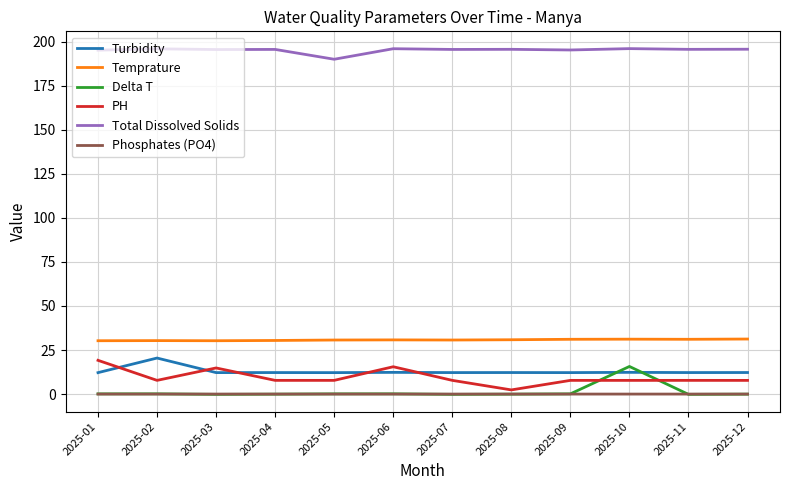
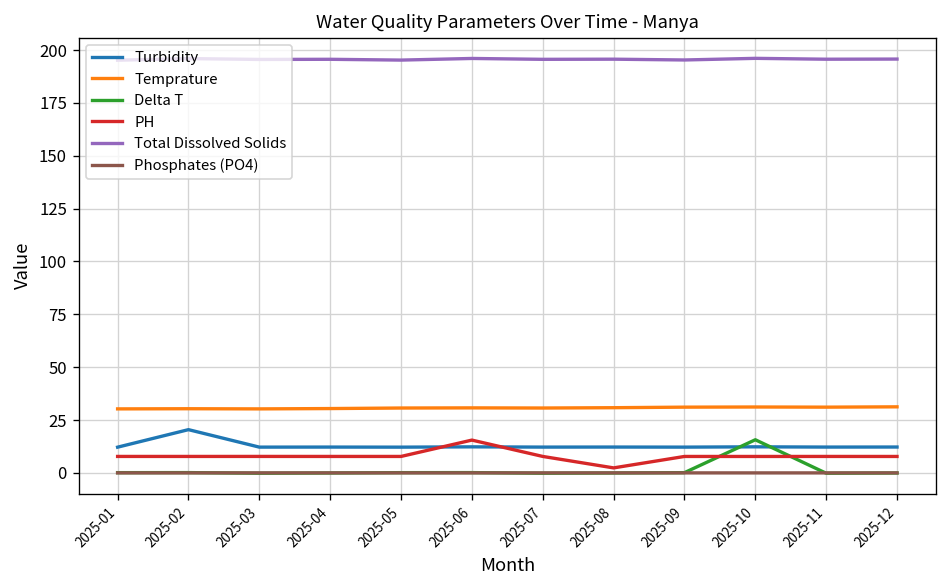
  {
    "Turbidity": {
      "2025-01": 12,
      "2025-02": 20,
      "2025-03": 12,
      "2025-04": 12,
      "2025-05": 12,
      "2025-06": 12,
      "2025-07": 12,
      "2025-08": 12,
      "2025-09": 12,
      "2025-10": 12,
      "2025-11": 12,
      "2025-12": 12
    },
    "Temprature": {
      "2025-01": 30,
      "2025-02": 30,
      "2025-03": 30,
      "2025-04": 30,
      "2025-05": 31,
      "2025-06": 31,
      "2025-07": 31,
      "2025-08": 31,
      "2025-09": 31,
      "2025-10": 31,
      "2025-11": 31,
      "2025-12": 31
    },
    "Delta T": {
      "2025-10": 16
    },
    "PH": {
-     "2025-01": 19,
+     "2025-01": 8,
      "2025-02": 8,
-     "2025-03": 15,
+     "2025-03": 8,
      "2025-04": 8,
      "2025-05": 8,
      "2025-06": 16,
      "2025-07": 8,
      "2025-08": 2,
      "2025-09": 8,
      "2025-10": 8,
      "2025-11": 8,
      "2025-12": 8
    },
    "Total Dissolved Solids": {
      "2025-04": 196,
-     "2025-05": 190,
+     "2025-05": 195,
      "2025-06": 196,
      "2025-07": 196,
      "2025-08": 196,
      "2025-09": 195,
      "2025-10": 196,
      "2025-11": 196,
      "2025-12": 196
    },
    "Phosphates (PO4)": {
      "2025-10": 0
    }
  }
